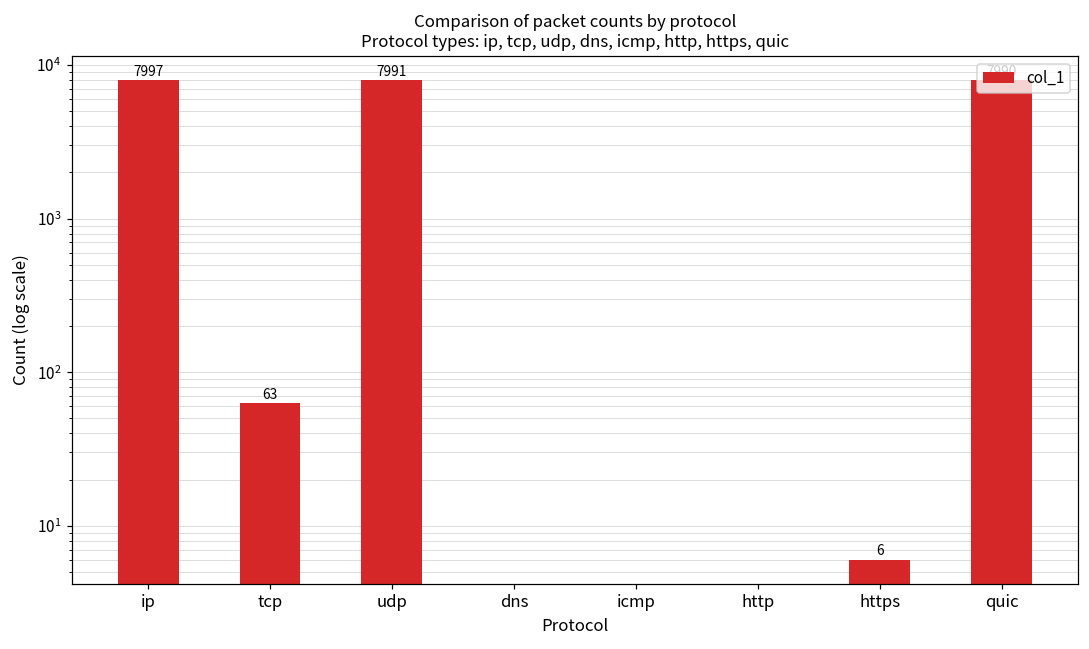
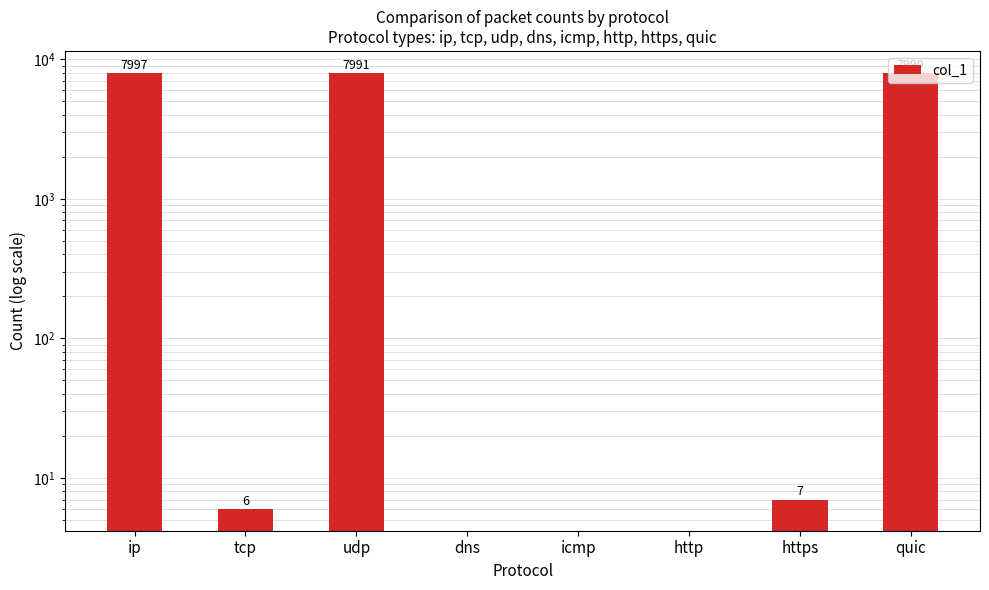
  {
    "ip": 7997,
-   "tcp": 63,
+   "tcp": 6,
    "udp": 7991,
-   "https": 6
+   "https": 7
  }
